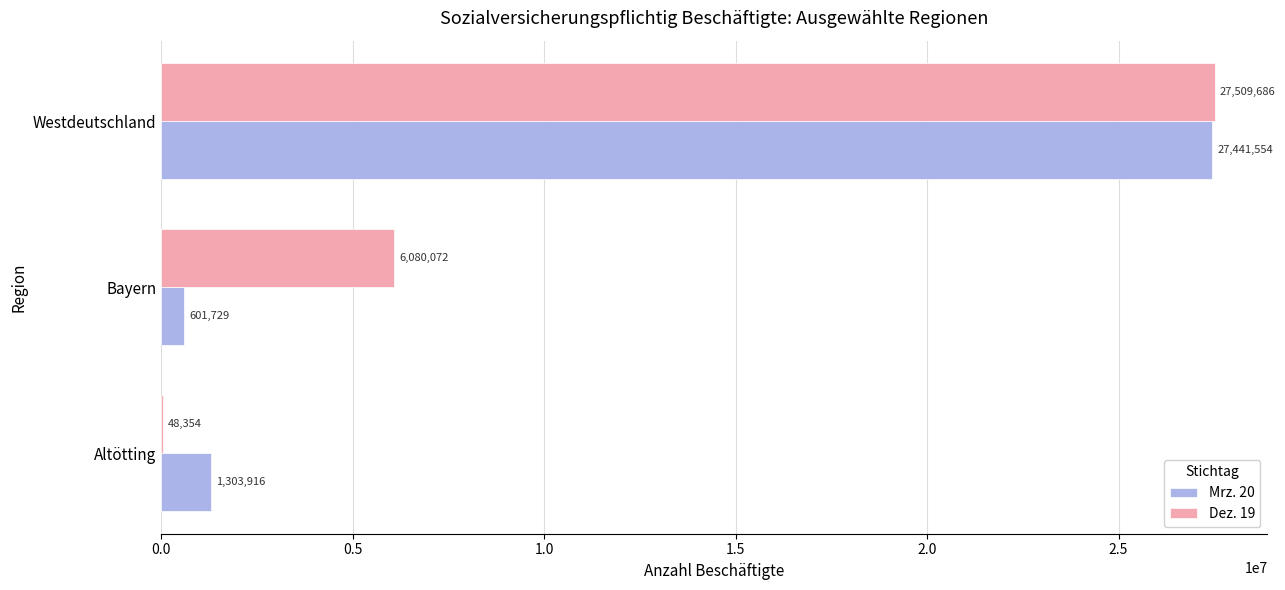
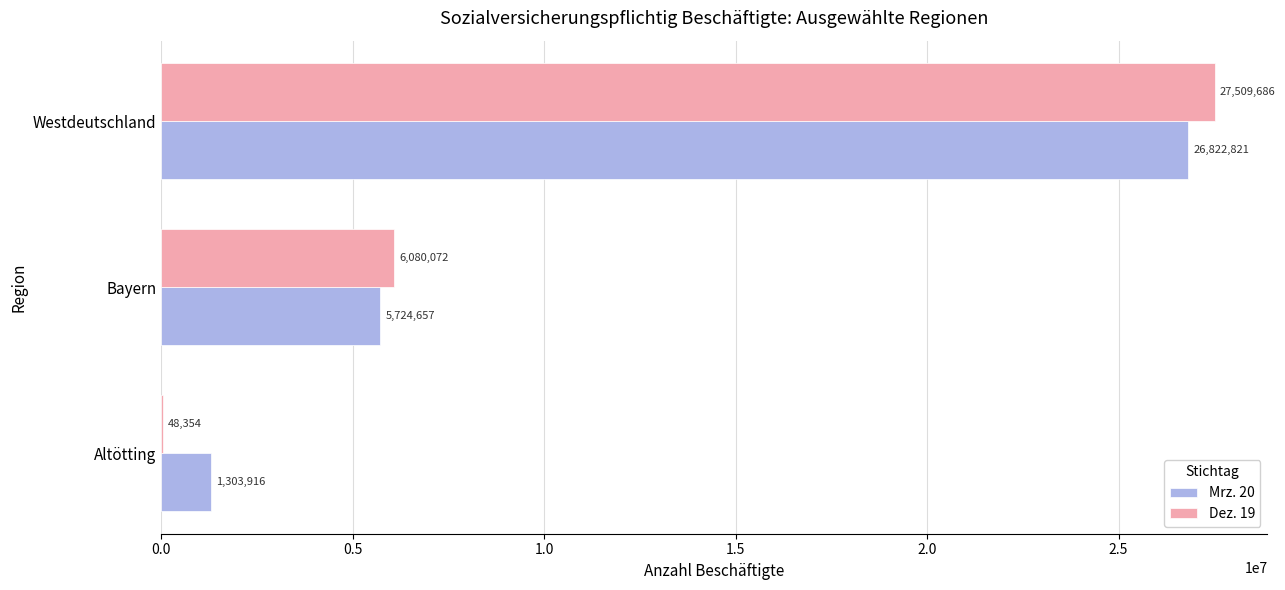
  {
    "Mrz. 20": {
-     "Westdeutschland": "27,441,554",
-     "Bayern": "601,729",
+     "Westdeutschland": "26,822,821",
+     "Bayern": "5,724,657",
      "Altötting": "1,303,916"
    },
    "Dez. 19": {
      "Westdeutschland": "27,509,686",
      "Bayern": "6,080,072",
      "Altötting": "48,354"
    }
  }
